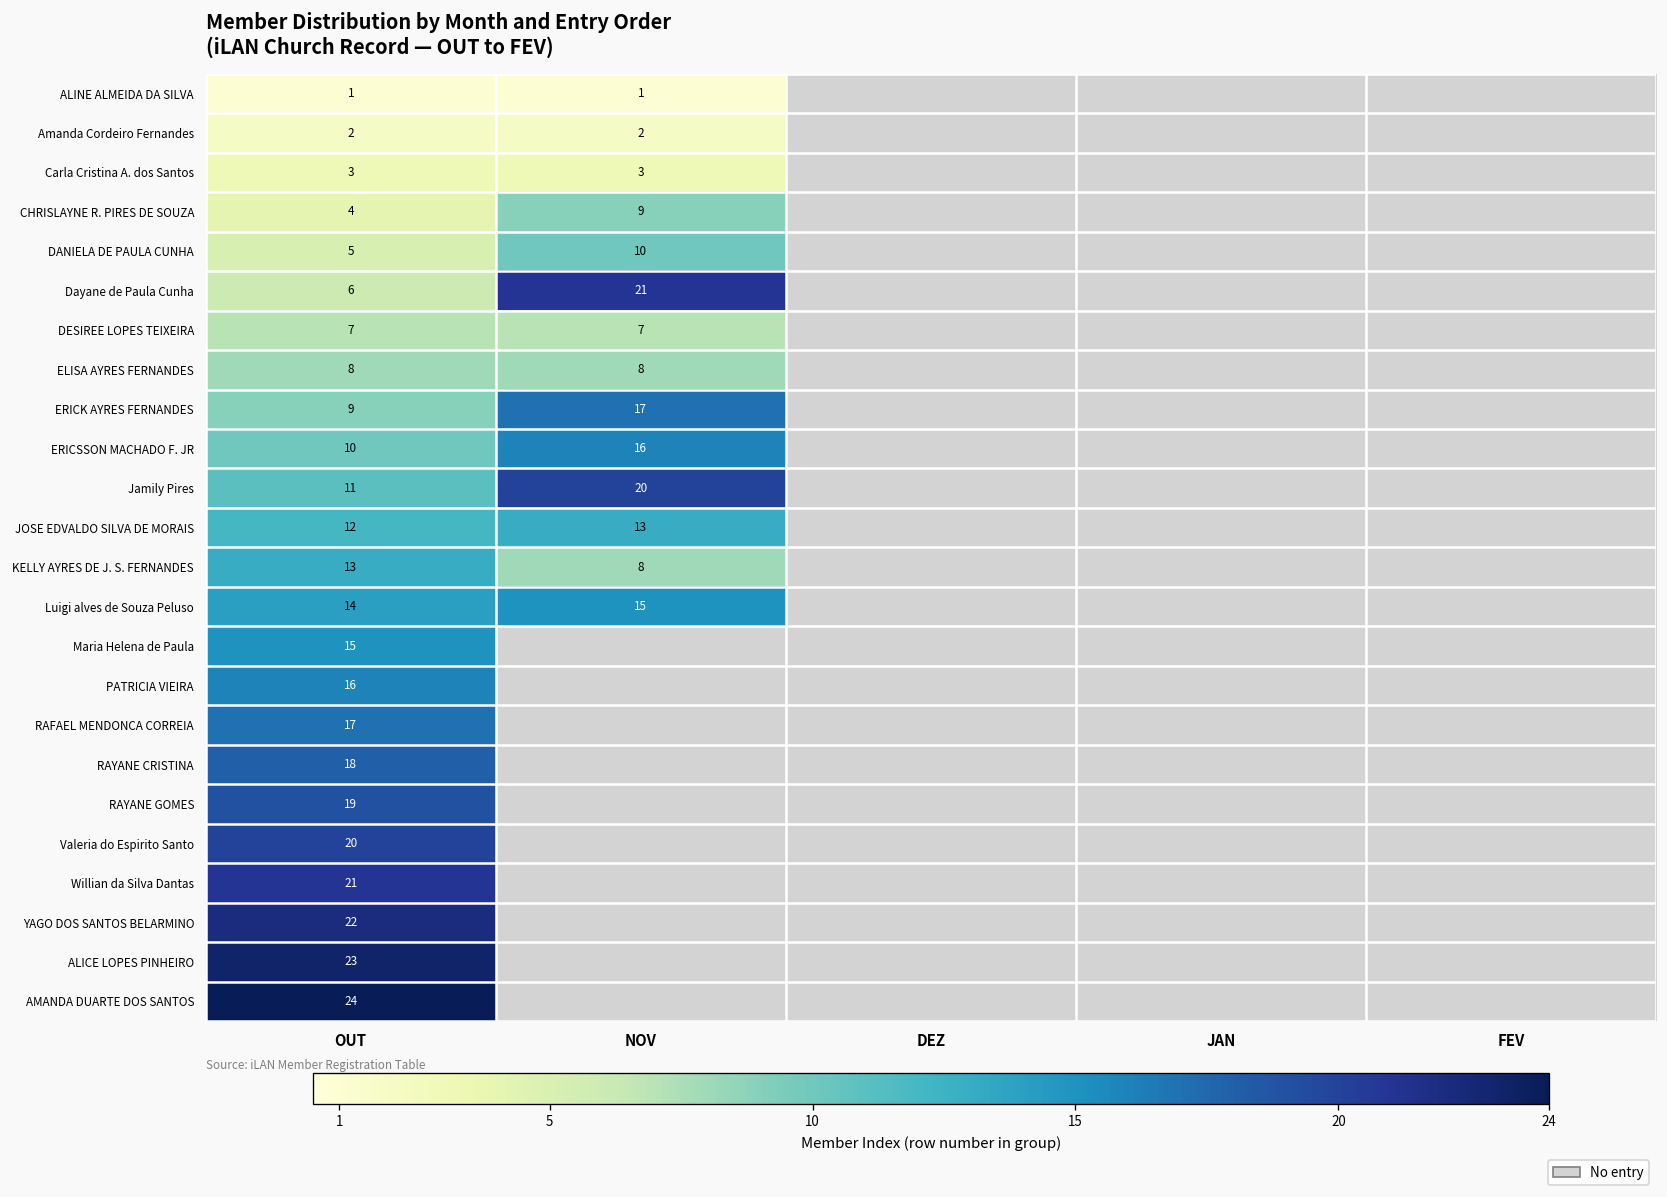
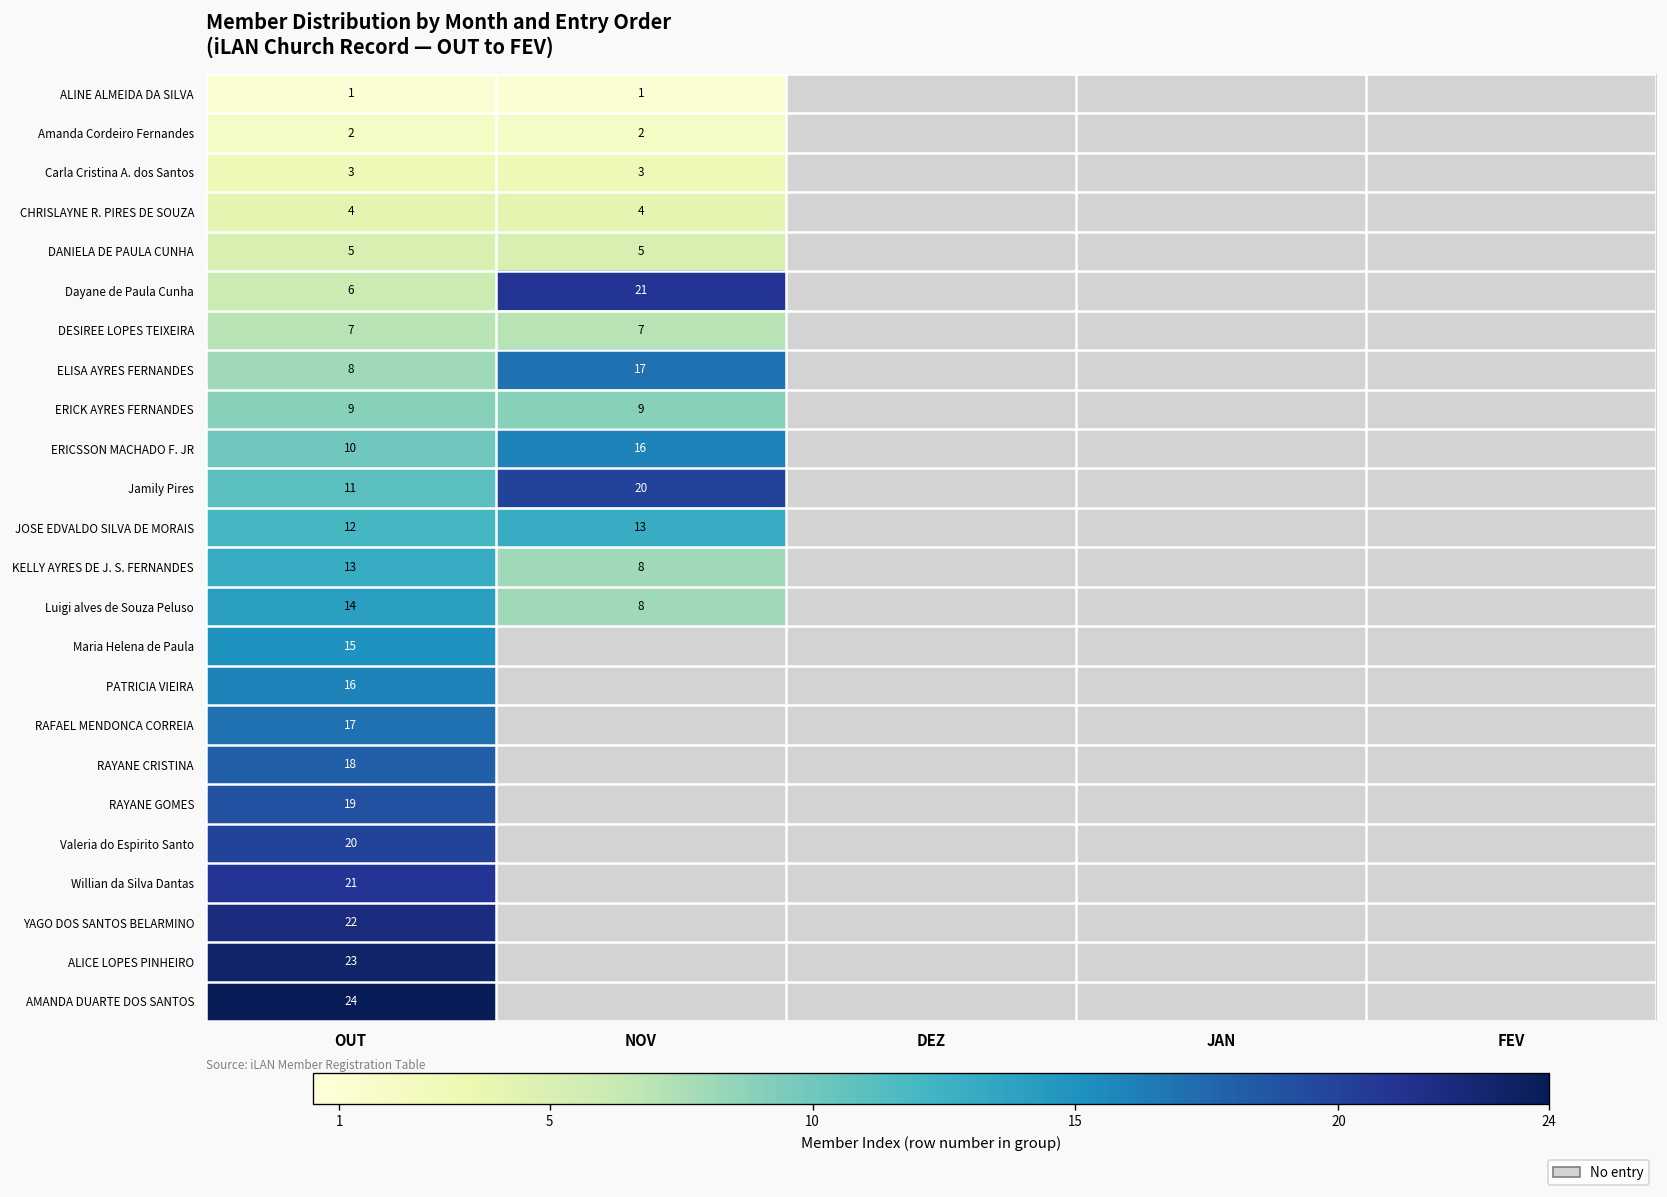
  {
    "ALINE ALMEIDA DA SILVA": {
      "OUT": 1,
      "NOV": 1
    },
    "Amanda Cordeiro Fernandes": {
      "OUT": 2,
      "NOV": 2
    },
    "Carla Cristina A. dos Santos": {
      "OUT": 3,
      "NOV": 3
    },
    "CHRISLAYNE R. PIRES DE SOUZA": {
      "OUT": 4,
-     "NOV": 9
+     "NOV": 4
    },
    "DANIELA DE PAULA CUNHA": {
      "OUT": 5,
-     "NOV": 10
+     "NOV": 5
    },
    "Dayane de Paula Cunha": {
      "OUT": 6,
      "NOV": 21
    },
    "DESIREE LOPES TEIXEIRA": {
      "OUT": 7,
      "NOV": 7
    },
    "ELISA AYRES FERNANDES": {
      "OUT": 8,
-     "NOV": 8
+     "NOV": 17
    },
    "ERICK AYRES FERNANDES": {
      "OUT": 9,
-     "NOV": 17
+     "NOV": 9
    },
    "ERICSSON MACHADO F. JR": {
      "OUT": 10,
      "NOV": 16
    },
    "Jamily Pires": {
      "OUT": 11,
      "NOV": 20
    },
    "JOSE EDVALDO SILVA DE MORAIS": {
      "OUT": 12,
      "NOV": 13
    },
    "KELLY AYRES DE J. S. FERNANDES": {
      "OUT": 13,
      "NOV": 8
    },
    "Luigi alves de Souza Peluso": {
      "OUT": 14,
-     "NOV": 15
+     "NOV": 8
    },
    "Maria Helena de Paula": {
      "OUT": 15
    },
    "PATRICIA VIEIRA": {
      "OUT": 16
    },
    "RAFAEL MENDONCA CORREIA": {
      "OUT": 17
    },
    "RAYANE CRISTINA": {
      "OUT": 18
    },
    "RAYANE GOMES": {
      "OUT": 19
    },
    "Valeria do Espirito Santo": {
      "OUT": 20
    },
    "Willian da Silva Dantas": {
      "OUT": 21
    },
    "YAGO DOS SANTOS BELARMINO": {
      "OUT": 22
    },
    "ALICE LOPES PINHEIRO": {
      "OUT": 23
    },
    "AMANDA DUARTE DOS SANTOS": {
      "OUT": 24
    }
  }
